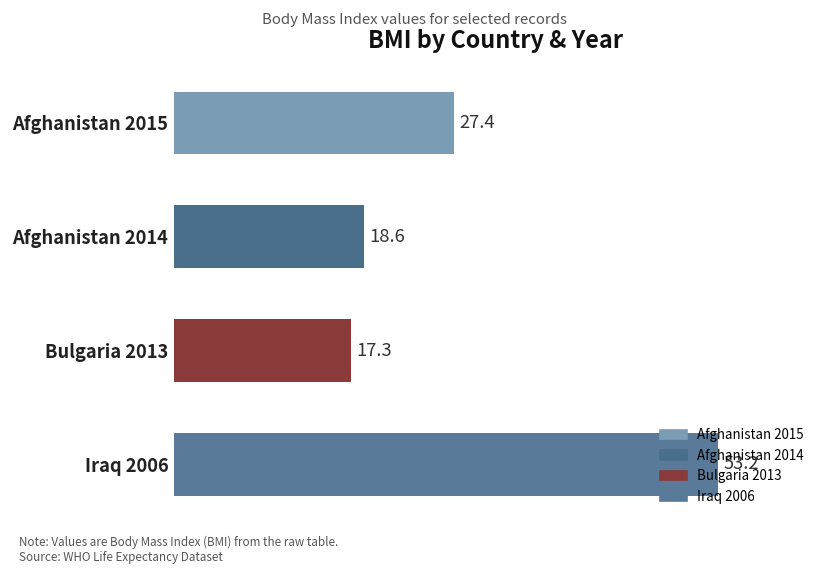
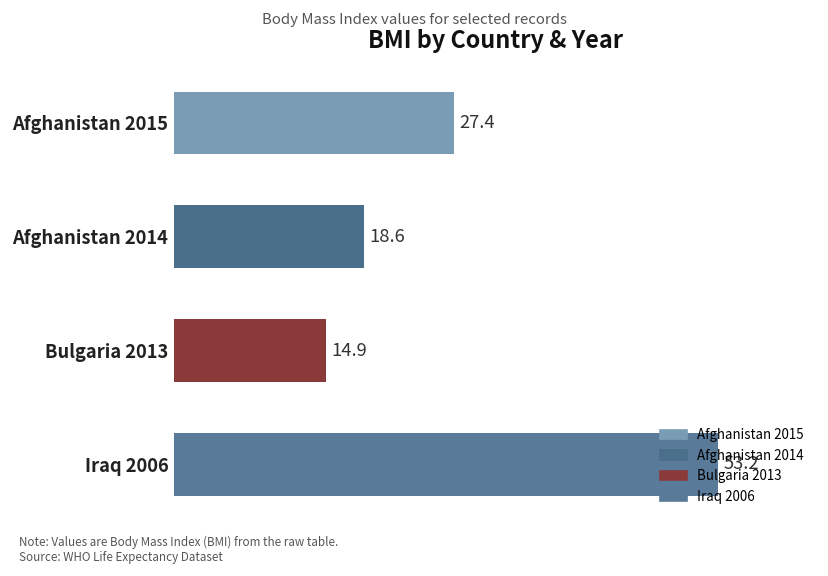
  {
    "Afghanistan 2015": 27.4,
    "Afghanistan 2014": 18.6,
-   "Bulgaria 2013": 17.3,
+   "Bulgaria 2013": 14.9,
    "Iraq 2006": 53.2
  }
